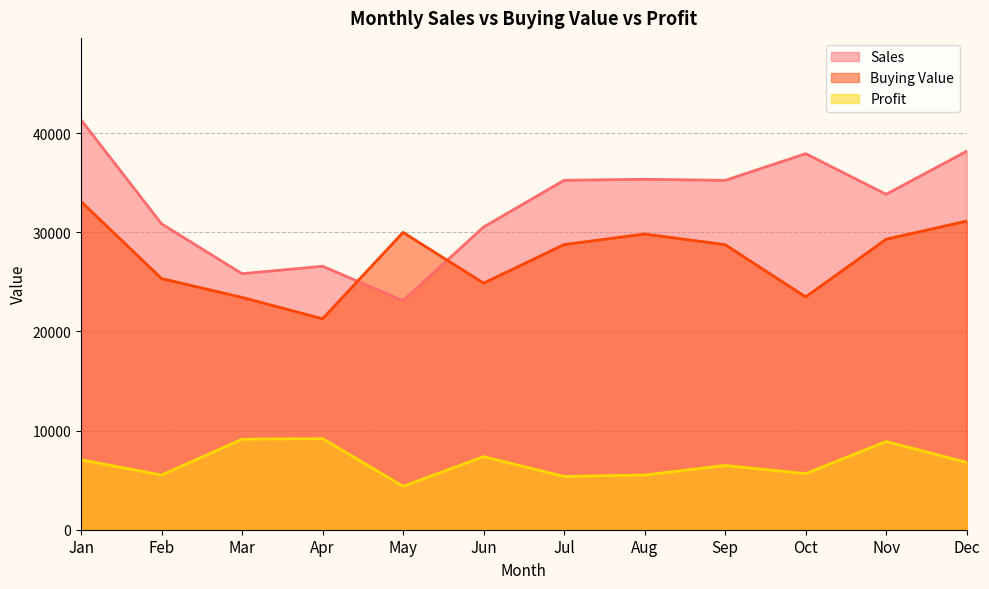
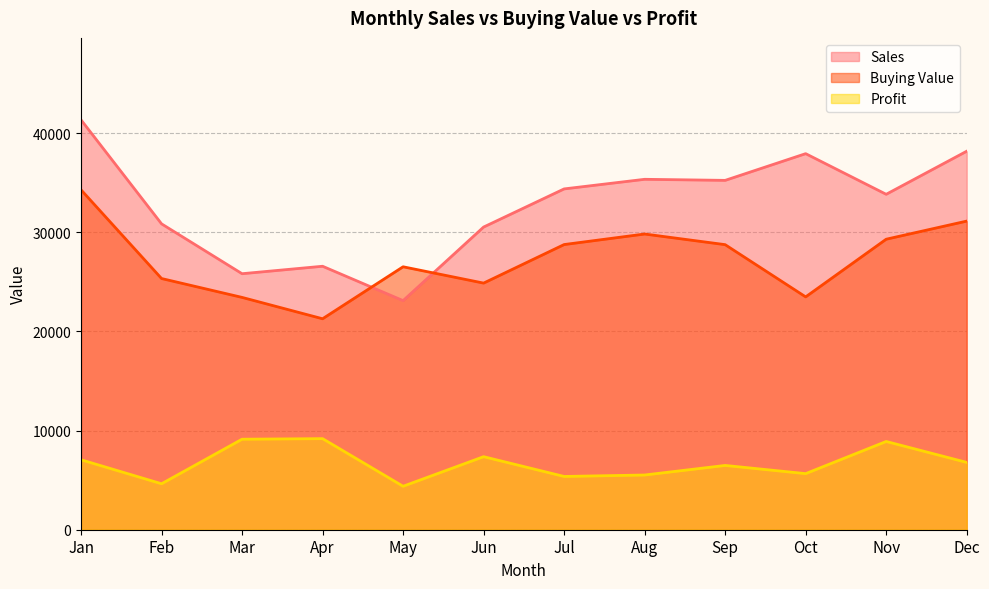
  {
    "Sales": {
      "Jan": 41000,
      "Feb": 31000,
      "Mar": 26000,
      "Apr": 27000,
      "May": 23000,
      "Jun": 31000,
-     "Jul": 35000,
+     "Jul": 34000,
      "Aug": 35000,
      "Sep": 35000,
      "Oct": 38000,
      "Nov": 34000,
      "Dec": 38000
    },
    "Buying Value": {
-     "Jan": 33000,
+     "Jan": 34000,
      "Feb": 25000,
      "Mar": 23000,
      "Apr": 21000,
-     "May": 30000,
+     "May": 27000,
      "Jun": 25000,
      "Jul": 29000,
      "Aug": 30000,
      "Sep": 29000,
      "Oct": 23000,
      "Nov": 29000,
      "Dec": 31000
    },
    "Profit": {
      "Jan": 7000,
-     "Feb": 6000,
+     "Feb": 5000,
      "Mar": 9000,
      "Apr": 9000,
      "May": 4000,
      "Jun": 7000,
      "Jul": 5000,
      "Aug": 6000,
      "Sep": 6000,
      "Oct": 6000,
      "Nov": 9000,
      "Dec": 7000
    }
  }
